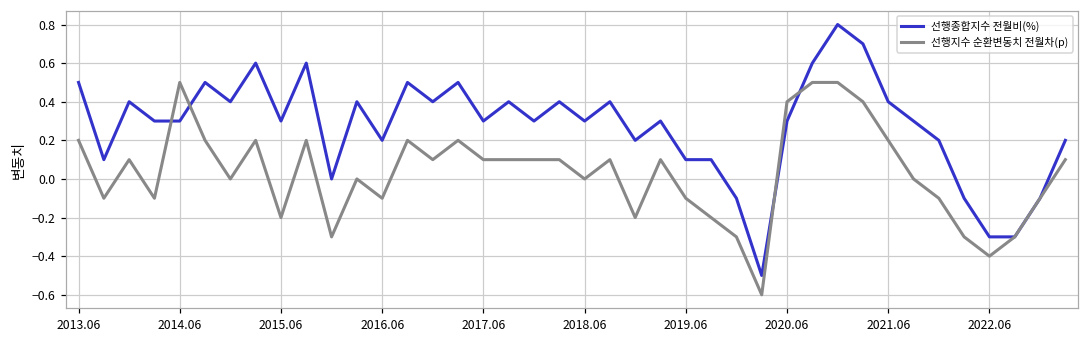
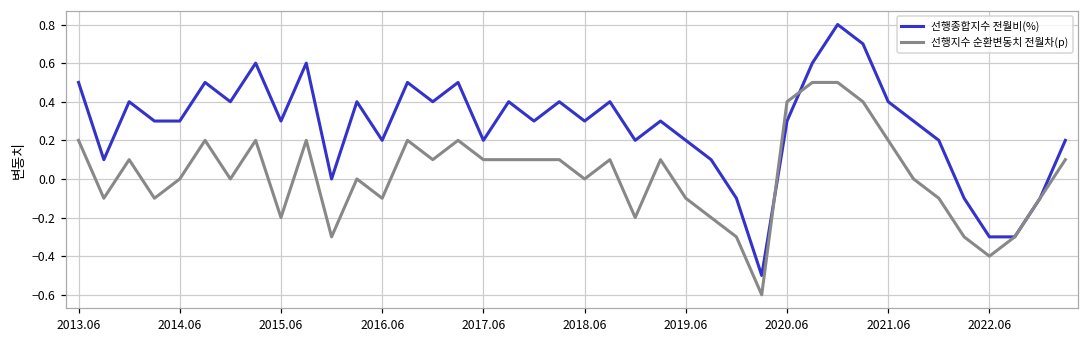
  {
    "선행종합지수 전월비(%)": {
      "2013.06": 0.5,
      "2014.06": 0.3,
      "2015.06": 0.3,
      "2016.06": 0.2,
-     "2017.06": 0.3,
+     "2017.06": 0.2,
      "2018.06": 0.3,
-     "2019.06": 0.1,
+     "2019.06": 0.2,
      "2020.06": 0.3,
      "2021.06": 0.4,
      "2022.06": -0.3
    },
    "선행지수 순환변동치 전월차(p)": {
      "2013.06": 0.2,
-     "2014.06": 0.5,
+     "2014.06": 0.0,
      "2015.06": -0.2,
      "2016.06": -0.1,
      "2017.06": 0.1,
      "2018.06": 0.0,
      "2019.06": -0.1,
      "2020.06": 0.4,
      "2021.06": 0.2,
      "2022.06": -0.4
    }
  }
